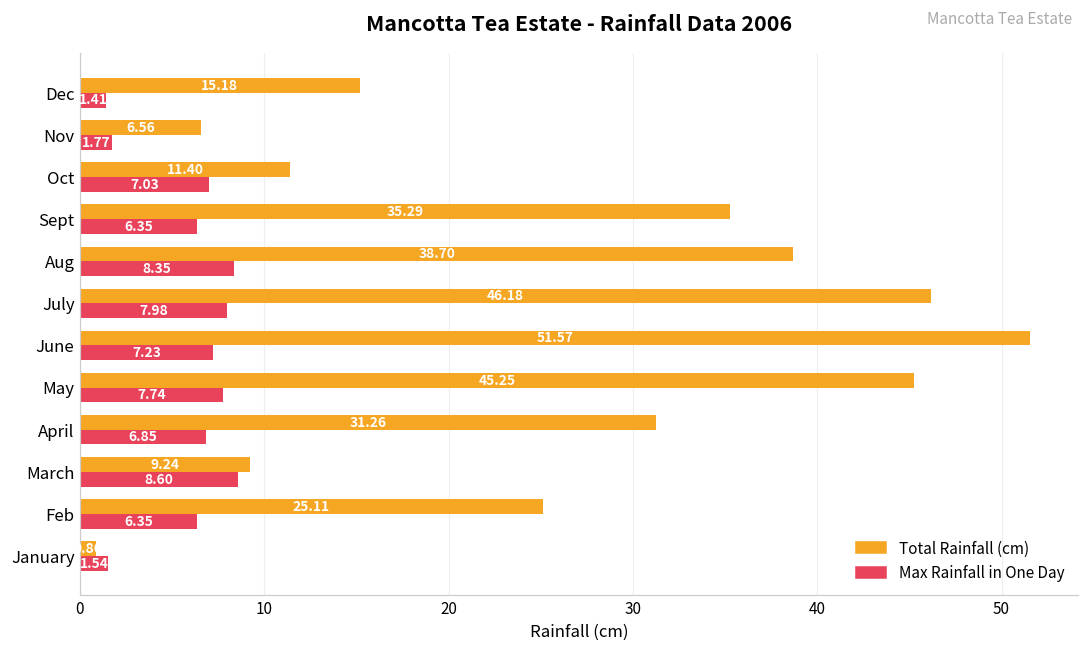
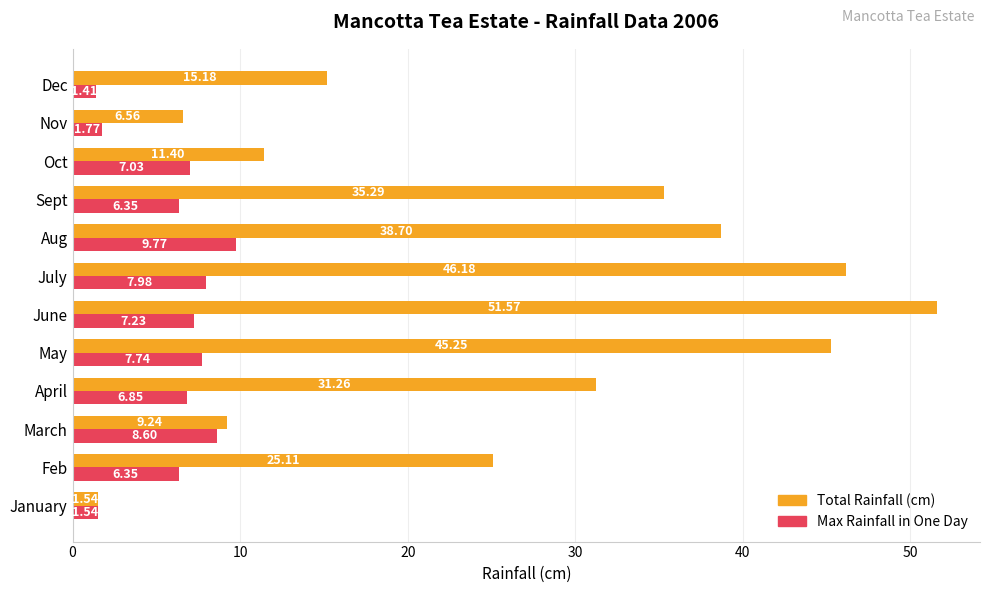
  {
    "Total Rainfall (cm)": {
-     "January": 0.9
+     "January": 1.5
    },
    "Max Rainfall in One Day": {
      "Dec": 1.41,
      "Nov": 1.77,
      "Oct": 7.03,
      "Sept": 6.35,
-     "Aug": 8.35,
+     "Aug": 9.77,
      "July": 7.98,
      "June": 7.23,
      "May": 7.74,
      "April": 6.85,
      "March": 8.60,
      "Feb": 6.35,
      "January": 1.54
    }
  }
